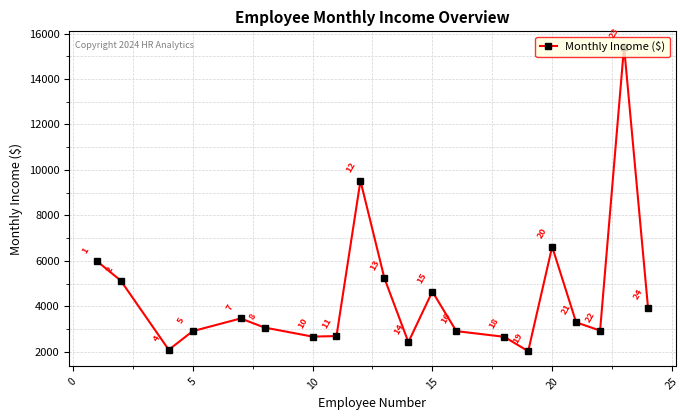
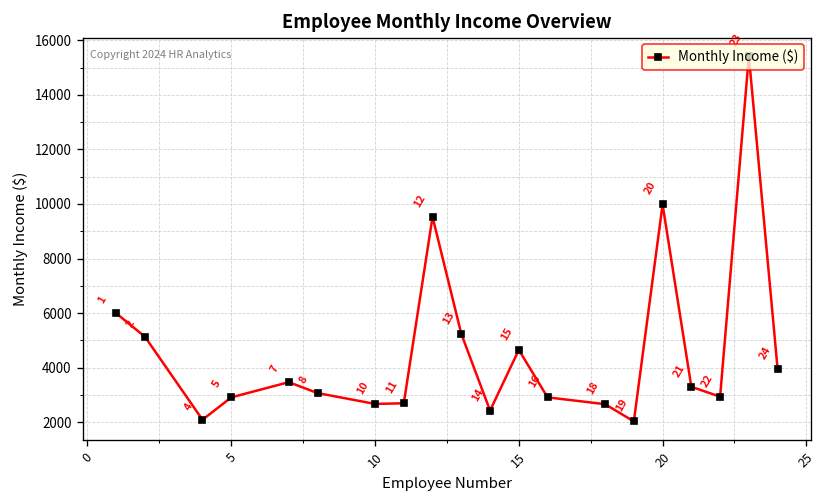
  {
-   "20": 6600
+   "20": 10000
  }
